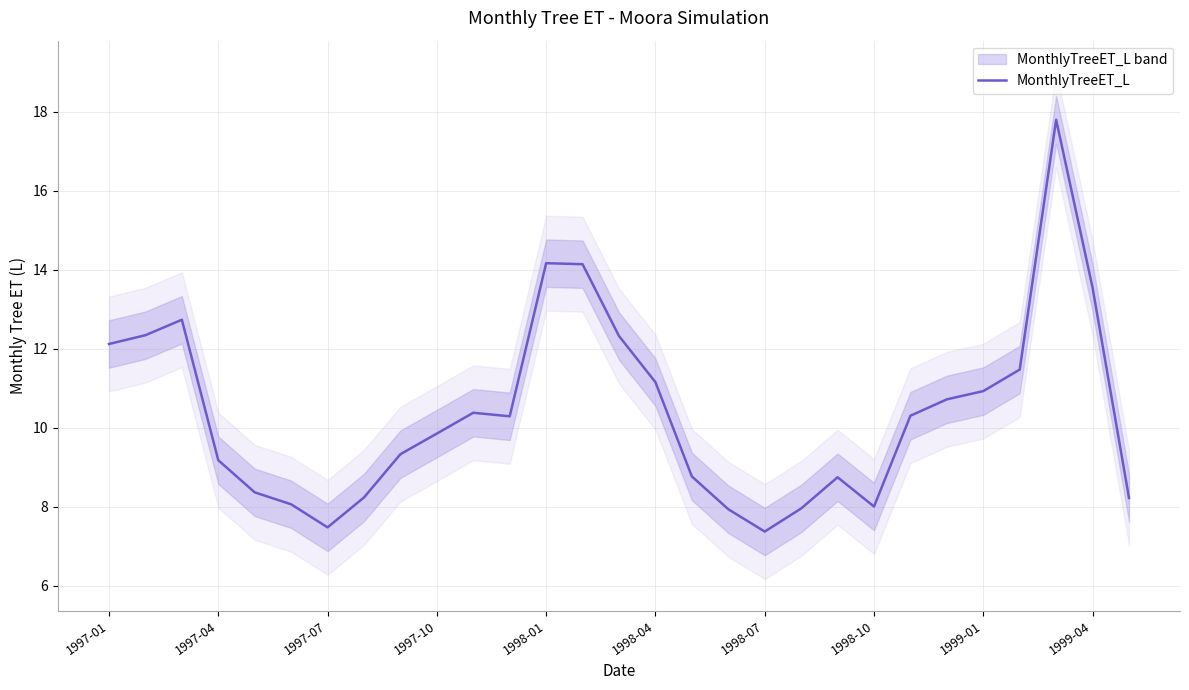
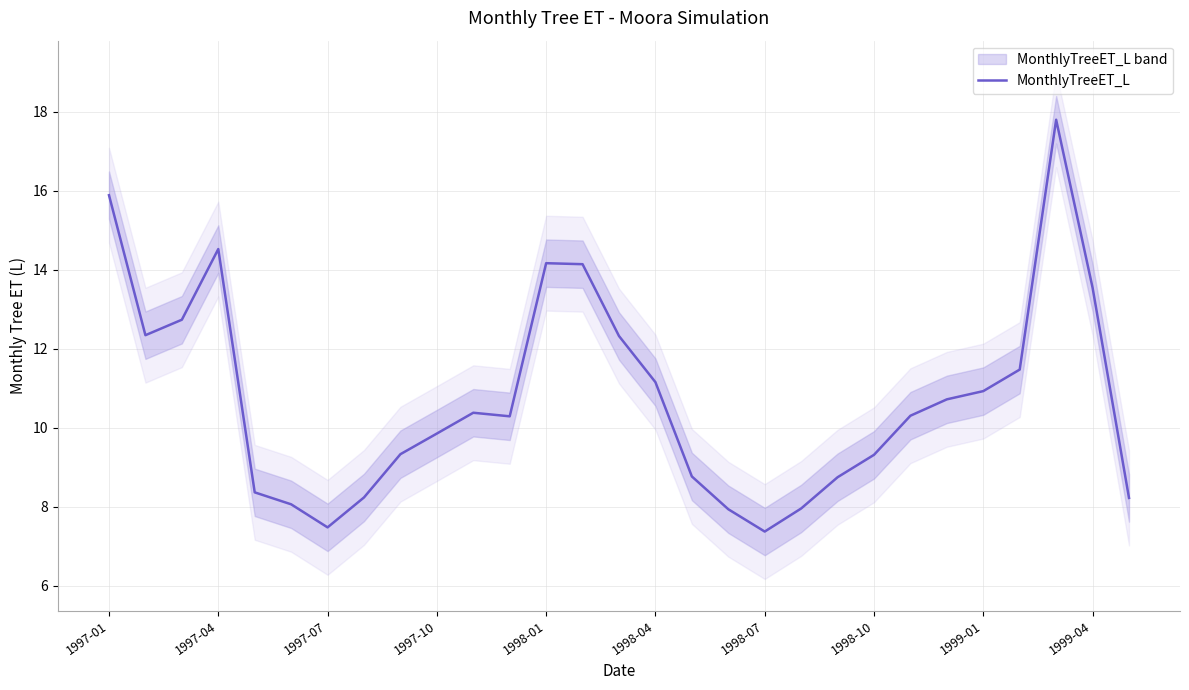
  {
    "MonthlyTreeET_L": {
-     "1997-01": 12.1,
-     "1997-04": 9.2,
+     "1997-01": 15.9,
+     "1997-04": 14.5,
      "1997-07": 7.5,
      "1997-10": 9.9,
      "1998-01": 14.2,
      "1998-04": 11.2,
      "1998-07": 7.4,
-     "1998-10": 8.0,
+     "1998-10": 9.3,
      "1999-01": 10.9,
      "1999-04": 13.5
    }
  }
